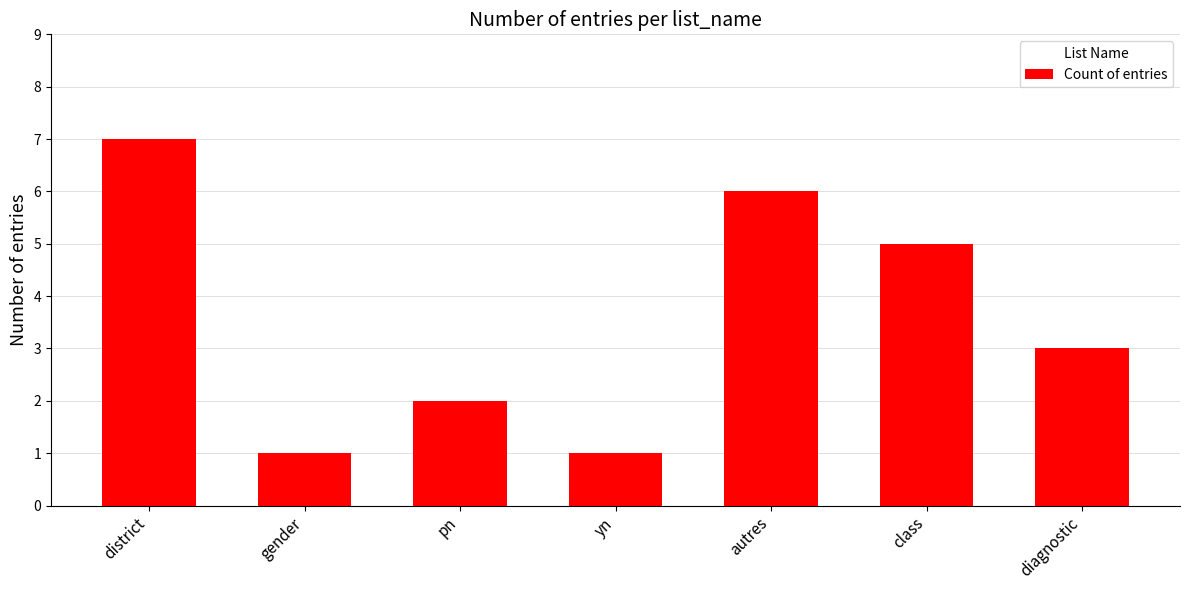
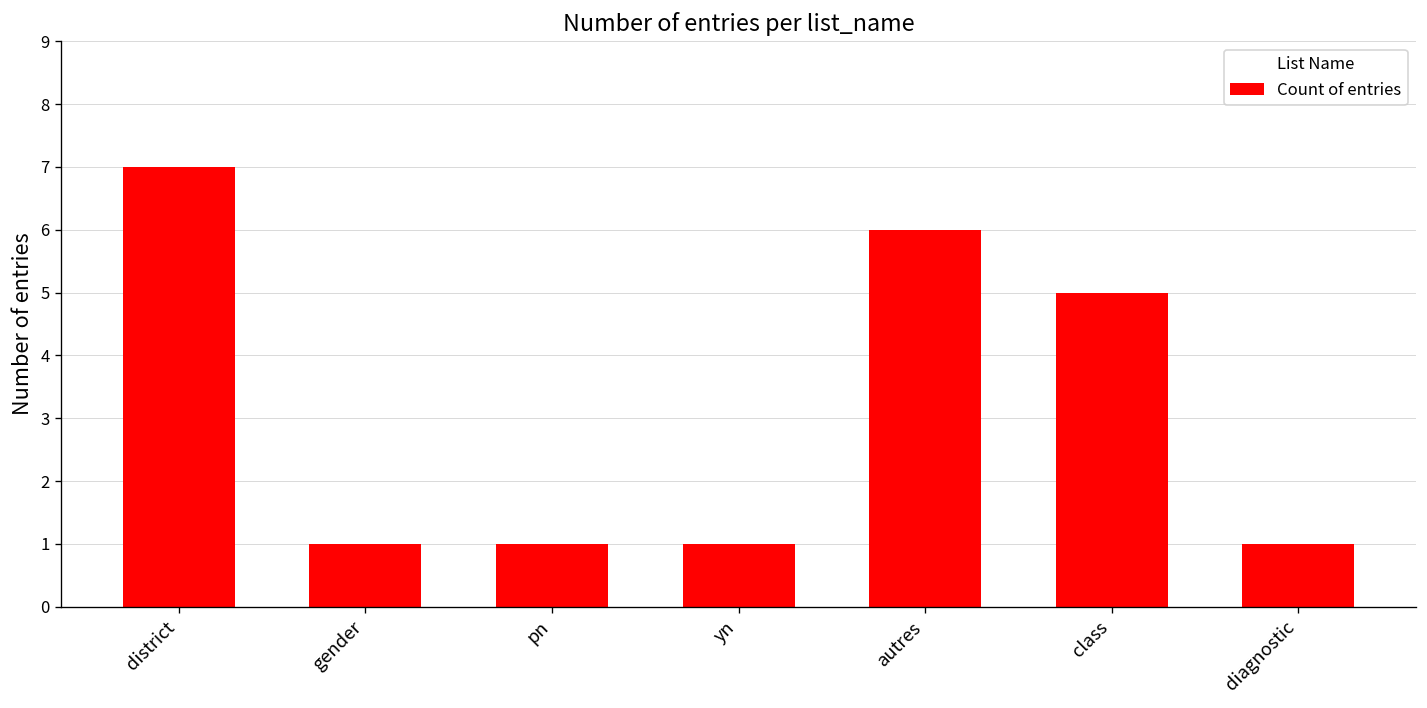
  {
    "district": 7,
    "gender": 1,
-   "pn": 2,
+   "pn": 1,
    "yn": 1,
    "autres": 6,
    "class": 5,
-   "diagnostic": 3
+   "diagnostic": 1
  }
